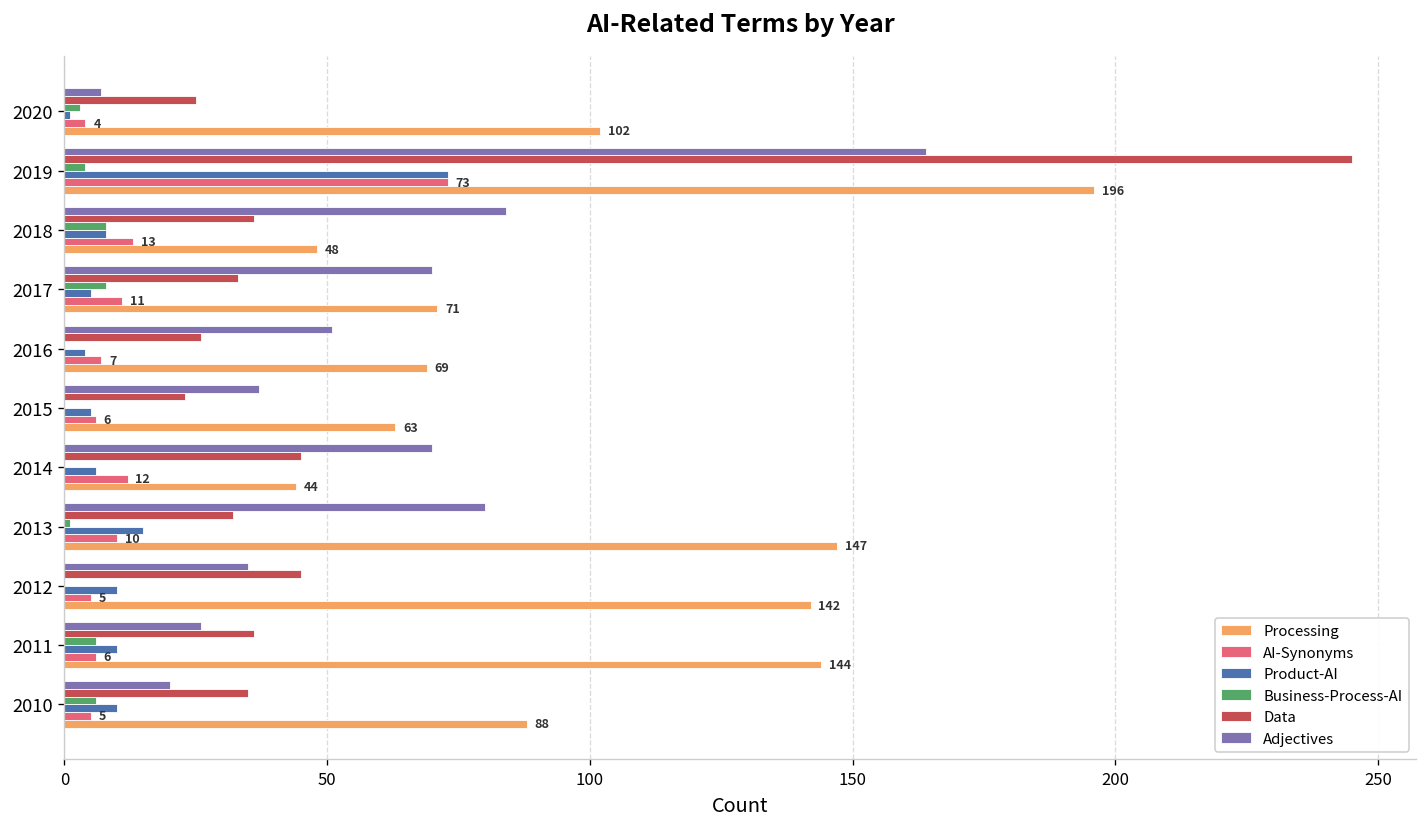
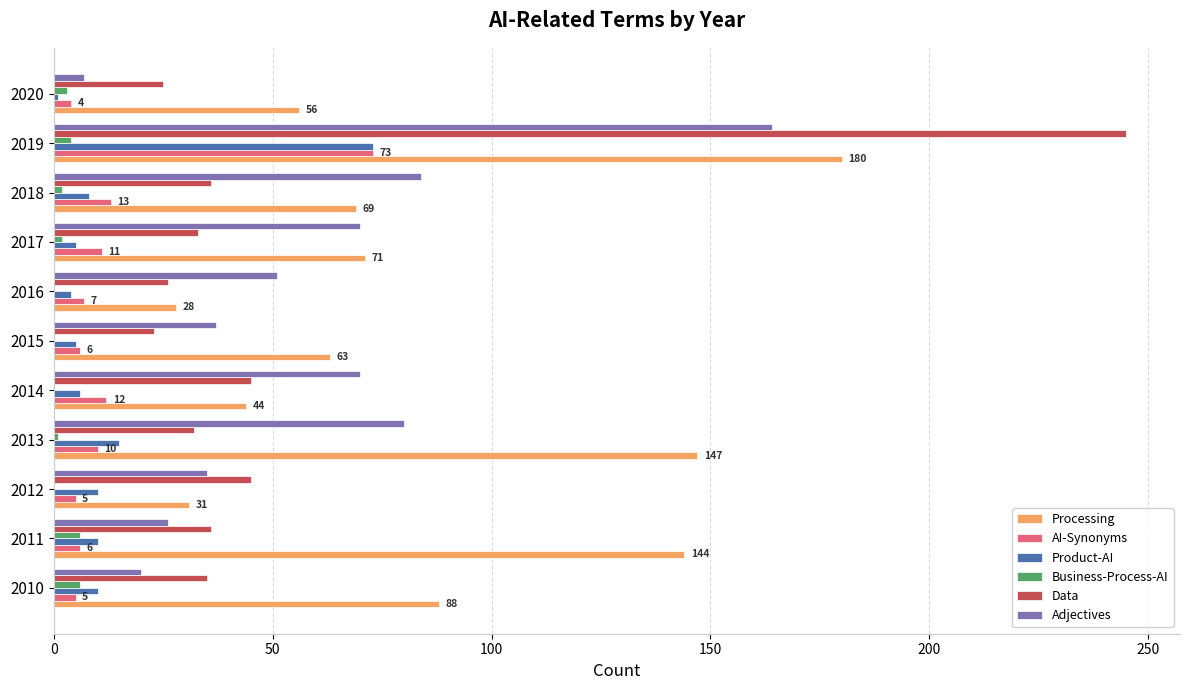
  {
    "Processing": {
-     "2020": 102,
-     "2019": 196,
-     "2018": 48,
+     "2020": 56,
+     "2019": 180,
+     "2018": 69,
      "2017": 71,
-     "2016": 69,
+     "2016": 28,
      "2015": 63,
      "2014": 44,
      "2013": 147,
-     "2012": 142,
+     "2012": 31,
      "2011": 144,
      "2010": 88
    },
    "Business-Process-AI": {
      "2020": 3,
-     "2018": 8,
-     "2017": 8,
+     "2018": 2,
+     "2017": 2,
      "2016": 0,
      "2015": 0,
      "2014": 0,
      "2013": 1,
      "2012": 0
    }
  }
